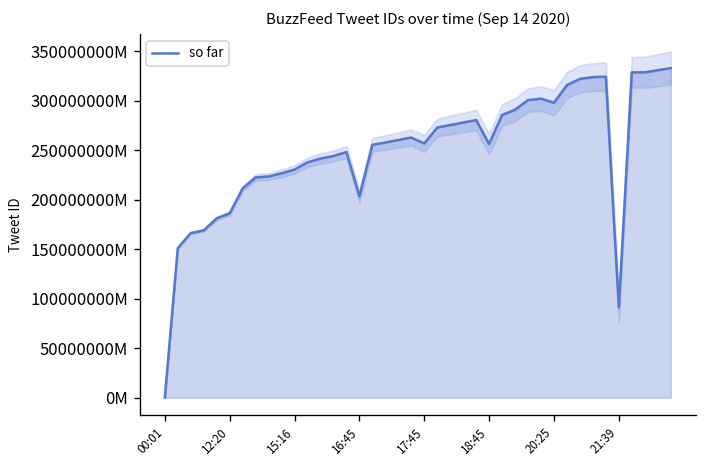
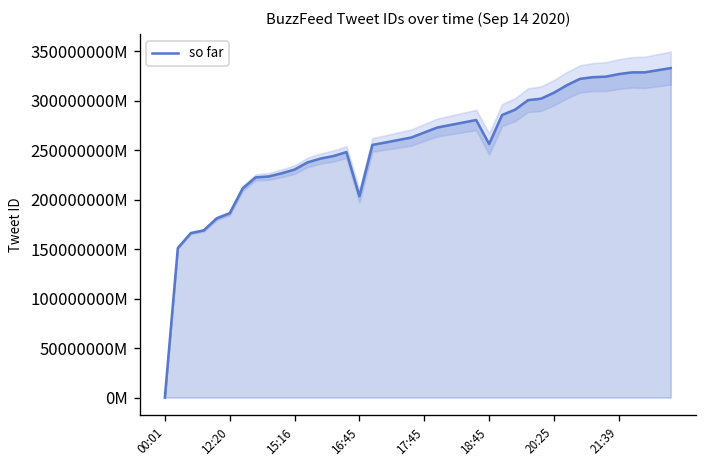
  {
    "so far": {
      "15:16": 230000000000000,
      "16:45": 200000000000000,
-     "17:45": 260000000000000,
+     "17:45": 270000000000000,
      "18:45": 260000000000000,
-     "20:25": 300000000000000,
-     "21:39": 90000000000000
+     "20:25": 310000000000000,
+     "21:39": 330000000000000
    }
  }
